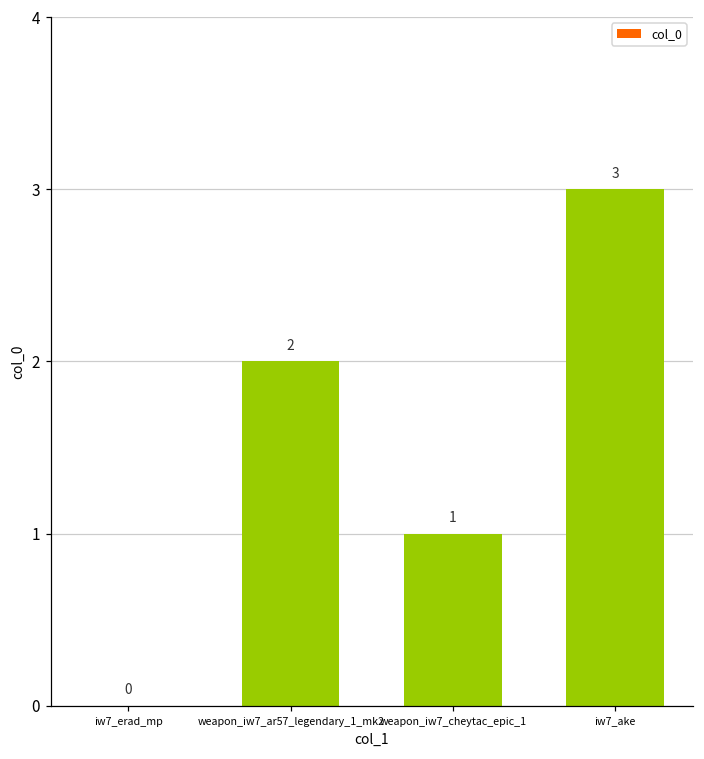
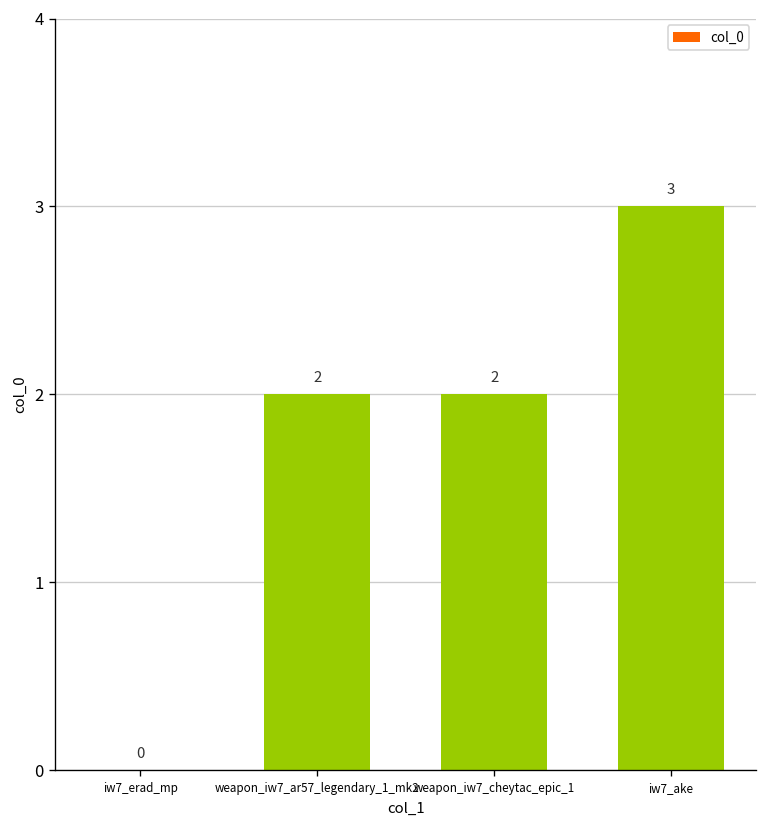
  {
    "iw7_erad_mp": 0,
    "weapon_iw7_ar57_legendary_1_mk2": 2,
-   "weapon_iw7_cheytac_epic_1": 1,
+   "weapon_iw7_cheytac_epic_1": 2,
    "iw7_ake": 3
  }
